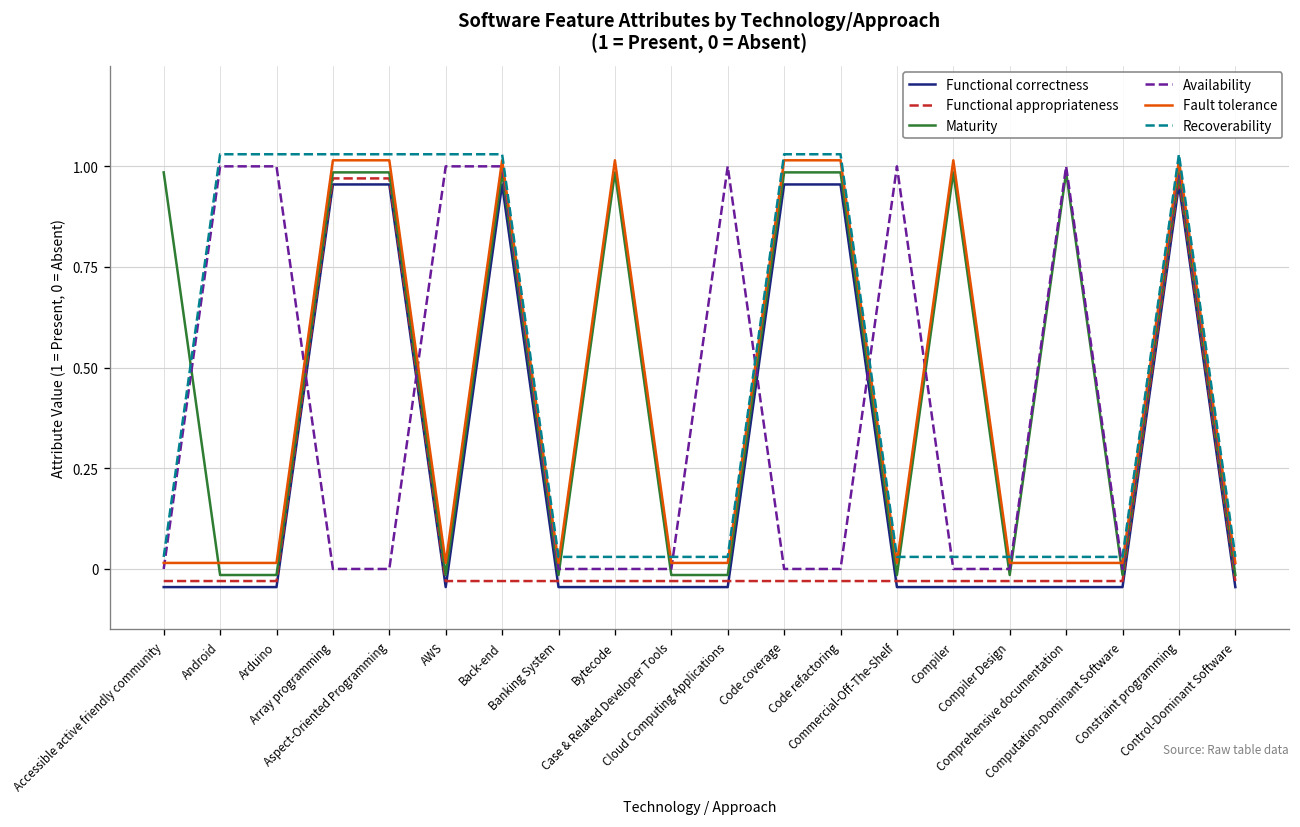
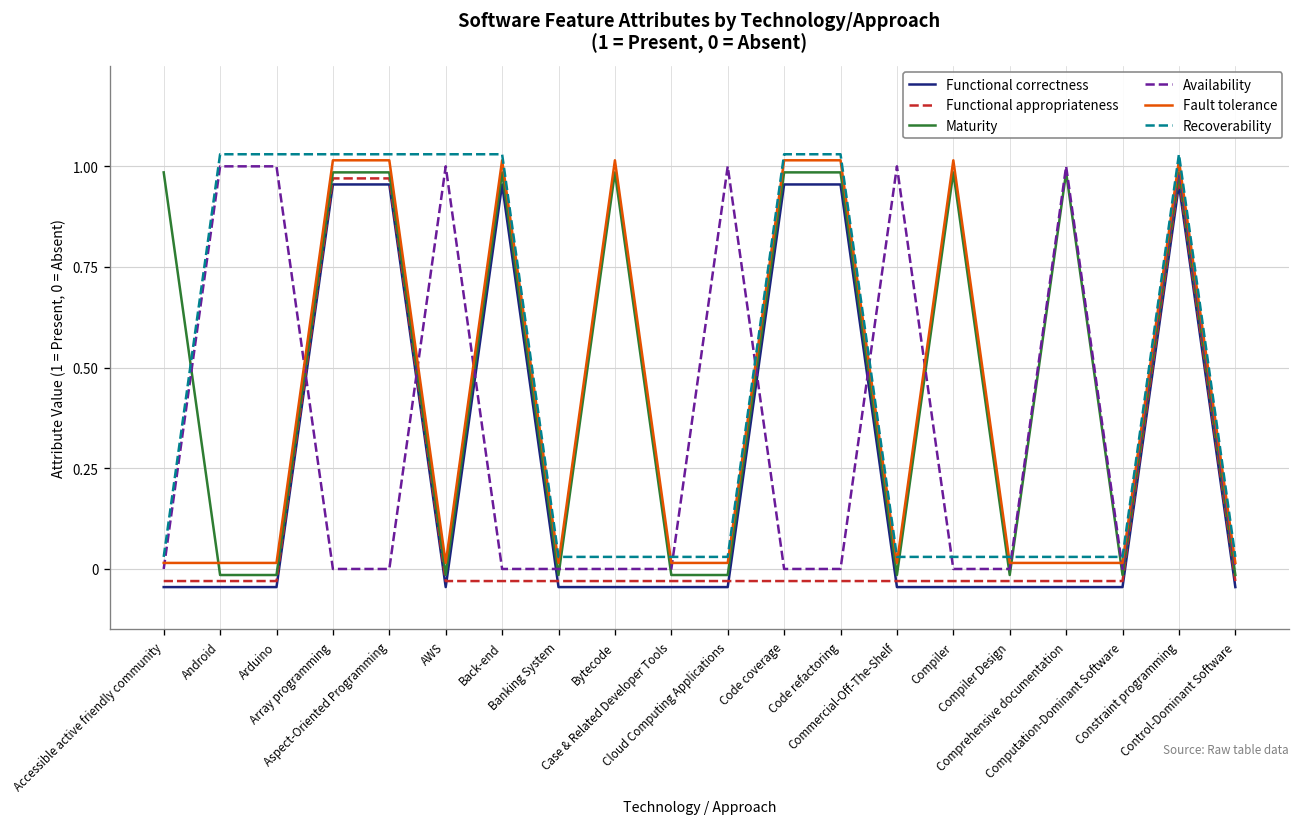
  {
    "Functional correctness": {
      "Accessible active friendly community": -0.05,
      "Android": -0.05,
      "Arduino": -0.05,
      "Array programming": 0.96,
      "Aspect-Oriented Programming": 0.96,
      "AWS": -0.05,
      "Back-end": 0.96,
      "Banking System": -0.05,
      "Bytecode": -0.05,
      "Case & Related Developer Tools": -0.05,
      "Cloud Computing Applications": -0.05,
      "Code coverage": 0.96,
      "Code refactoring": 0.96,
      "Commercial-Off-The-Shelf": -0.05,
      "Compiler": -0.05,
      "Compiler Design": -0.05,
      "Comprehensive documentation": -0.05,
      "Computation-Dominant Software": -0.05,
      "Constraint programming": 0.96,
      "Control-Dominant Software": -0.05
    },
    "Functional appropriateness": {
      "Accessible active friendly community": -0.03,
      "Android": -0.03,
      "Arduino": -0.03,
      "Array programming": 0.97,
      "Aspect-Oriented Programming": 0.97,
      "AWS": -0.03,
      "Back-end": -0.03,
      "Banking System": -0.03,
      "Bytecode": -0.03,
      "Case & Related Developer Tools": -0.03,
      "Cloud Computing Applications": -0.03,
      "Code coverage": -0.03,
      "Code refactoring": -0.03,
      "Commercial-Off-The-Shelf": -0.03,
      "Compiler": -0.03,
      "Compiler Design": -0.03,
      "Comprehensive documentation": -0.03,
      "Computation-Dominant Software": -0.03,
      "Constraint programming": 0.97,
      "Control-Dominant Software": -0.03
    },
    "Maturity": {
      "Accessible active friendly community": 0.99,
      "Android": -0.02,
      "Arduino": -0.02,
      "Array programming": 0.99,
      "Aspect-Oriented Programming": 0.99,
      "AWS": -0.02,
      "Back-end": 0.99,
      "Banking System": -0.02,
      "Bytecode": 0.99,
      "Case & Related Developer Tools": -0.02,
      "Cloud Computing Applications": -0.02,
      "Code coverage": 0.99,
      "Code refactoring": 0.99,
      "Commercial-Off-The-Shelf": -0.02,
      "Compiler": 0.99,
      "Compiler Design": -0.02,
      "Comprehensive documentation": 0.99,
      "Computation-Dominant Software": -0.02,
      "Constraint programming": 0.99,
      "Control-Dominant Software": -0.02
    },
    "Availability": {
      "Accessible active friendly community": 0,
      "Android": 1,
      "Arduino": 1,
      "Array programming": 0,
      "Aspect-Oriented Programming": 0,
      "AWS": 1,
-     "Back-end": 1,
+     "Back-end": 0,
      "Banking System": 0,
      "Bytecode": 0,
      "Case & Related Developer Tools": 0,
      "Cloud Computing Applications": 1,
      "Code coverage": 0,
      "Code refactoring": 0,
      "Commercial-Off-The-Shelf": 1,
      "Compiler": 0,
      "Compiler Design": 0,
      "Comprehensive documentation": 1,
      "Computation-Dominant Software": 0,
      "Constraint programming": 1,
      "Control-Dominant Software": 0
    },
    "Fault tolerance": {
      "Accessible active friendly community": 0.02,
      "Android": 0.02,
      "Arduino": 0.02,
      "Array programming": 1.02,
      "Aspect-Oriented Programming": 1.02,
      "AWS": 0.02,
      "Back-end": 1.02,
      "Banking System": 0.02,
      "Bytecode": 1.02,
      "Case & Related Developer Tools": 0.02,
      "Cloud Computing Applications": 0.02,
      "Code coverage": 1.02,
      "Code refactoring": 1.02,
      "Commercial-Off-The-Shelf": 0.02,
      "Compiler": 1.02,
      "Compiler Design": 0.02,
      "Comprehensive documentation": 0.02,
      "Computation-Dominant Software": 0.02,
      "Constraint programming": 1.02,
      "Control-Dominant Software": 0.02
    },
    "Recoverability": {
      "Accessible active friendly community": 0.03,
      "Android": 1.03,
      "Arduino": 1.03,
      "Array programming": 1.03,
      "Aspect-Oriented Programming": 1.03,
      "AWS": 1.03,
      "Back-end": 1.03,
      "Banking System": 0.03,
      "Bytecode": 0.03,
      "Case & Related Developer Tools": 0.03,
      "Cloud Computing Applications": 0.03,
      "Code coverage": 1.03,
      "Code refactoring": 1.03,
      "Commercial-Off-The-Shelf": 0.03,
      "Compiler": 0.03,
      "Compiler Design": 0.03,
      "Comprehensive documentation": 0.03,
      "Computation-Dominant Software": 0.03,
      "Constraint programming": 1.03,
      "Control-Dominant Software": 0.03
    }
  }
